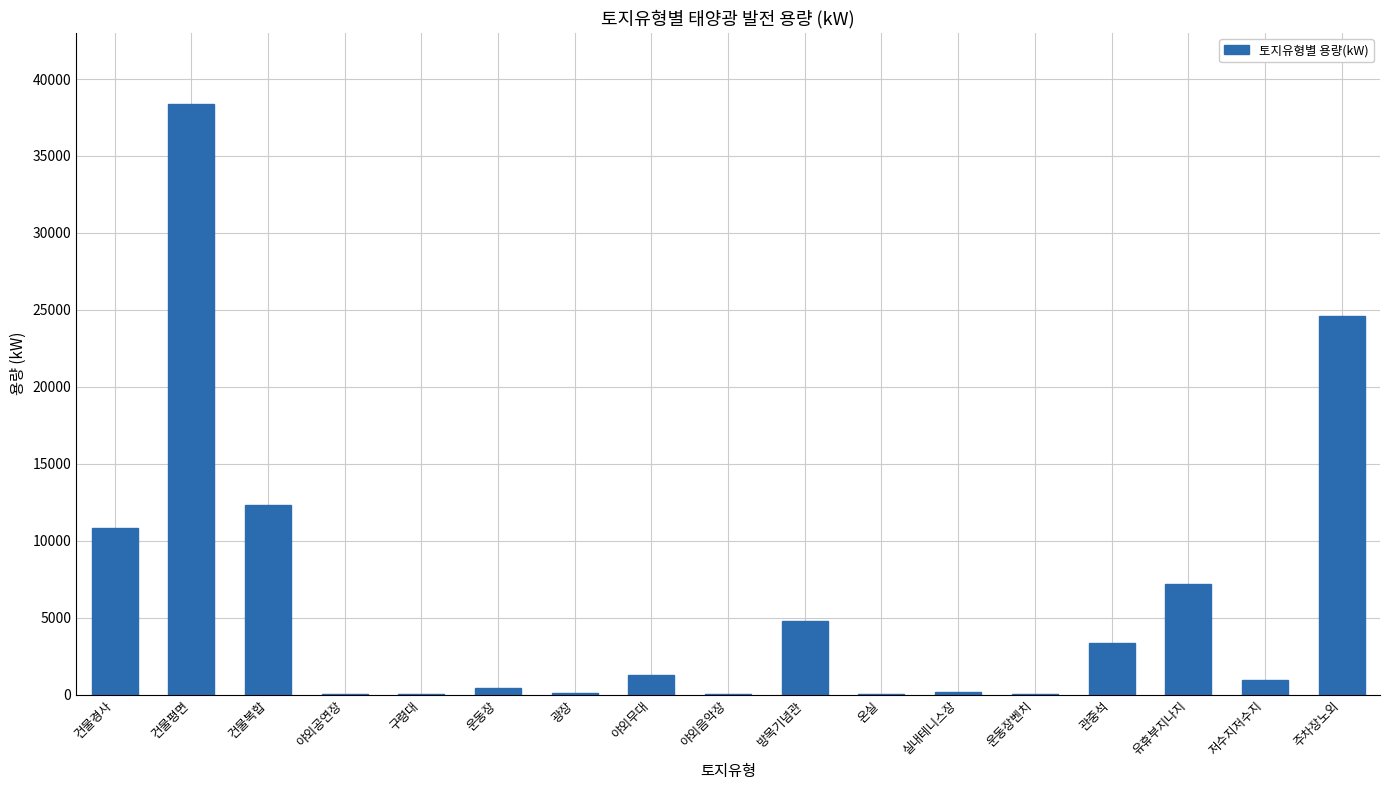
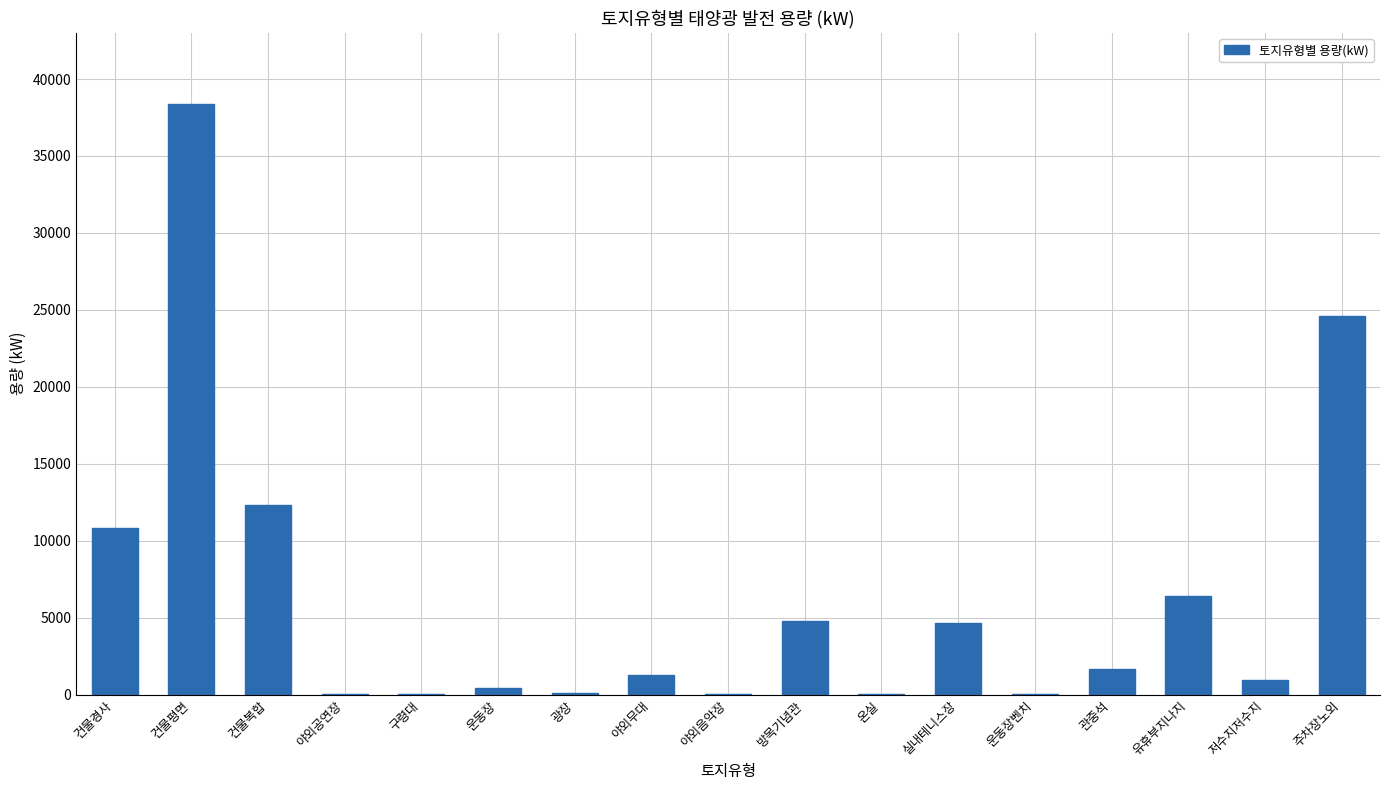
  {
    "건물경사": 10900,
    "건물평면": 38400,
    "건물복합": 12300,
    "운동장": 400,
    "야외무대": 1300,
    "방목기념관": 4800,
-   "실내테니스장": 100,
-   "관중석": 3300,
-   "유휴부지나지": 7200,
+   "실내테니스장": 4700,
+   "관중석": 1600,
+   "유휴부지나지": 6400,
    "저수지저수지": 900,
    "주차장노외": 24600
  }
